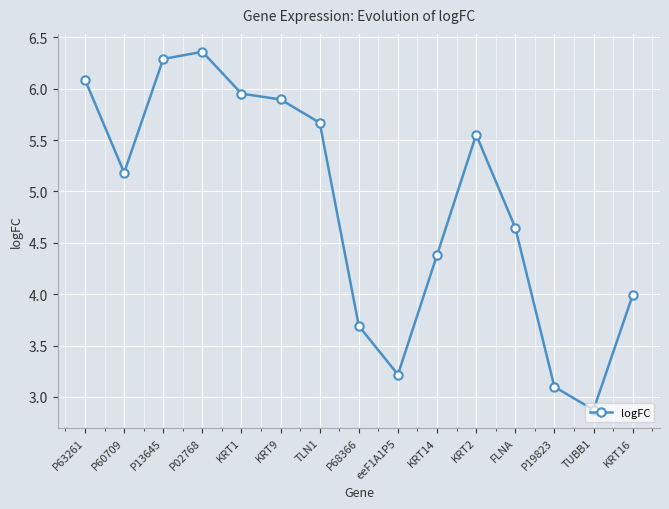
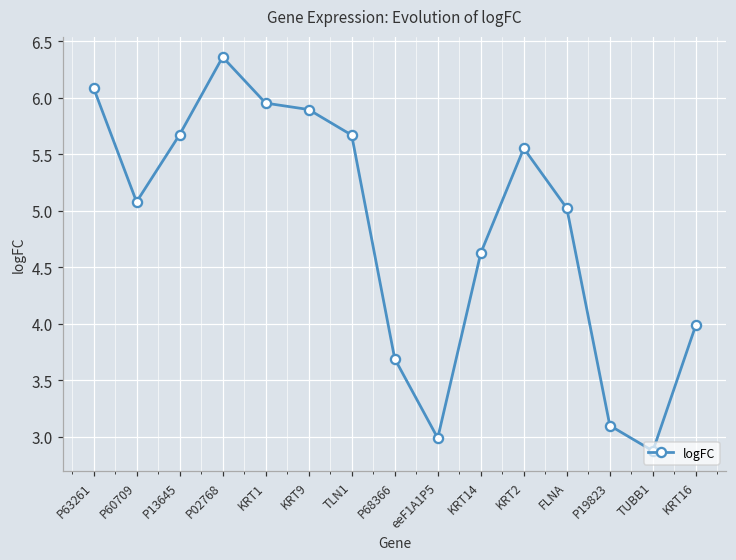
  {
    "P63261": 6.09,
-   "P60709": 5.18,
-   "P13645": 6.29,
+   "P60709": 5.08,
+   "P13645": 5.67,
    "P02768": 6.36,
    "KRT1": 5.95,
    "KRT9": 5.89,
    "TLN1": 5.67,
    "P68366": 3.69,
-   "eeF1A1P5": 3.22,
-   "KRT14": 4.38,
+   "eeF1A1P5": 2.99,
+   "KRT14": 4.62,
    "KRT2": 5.55,
-   "FLNA": 4.65,
+   "FLNA": 5.02,
    "P19823": 3.10,
    "KRT16": 3.99
  }
